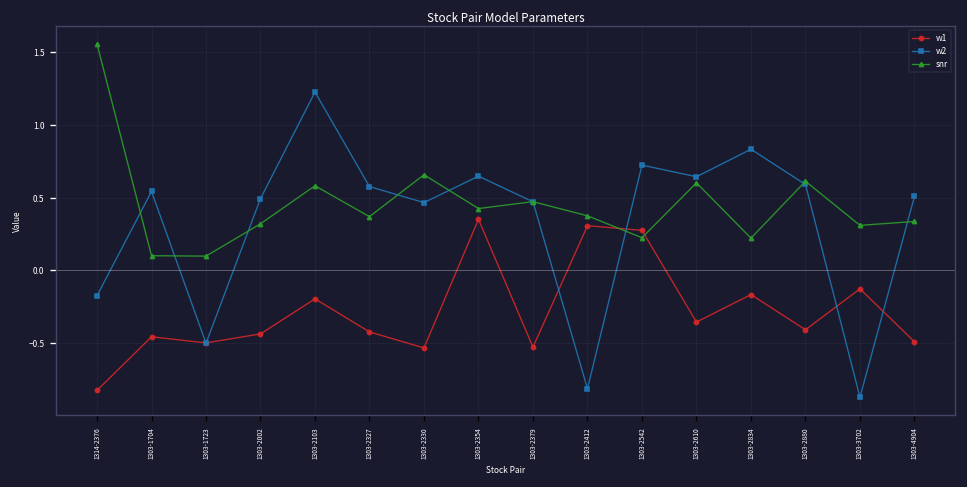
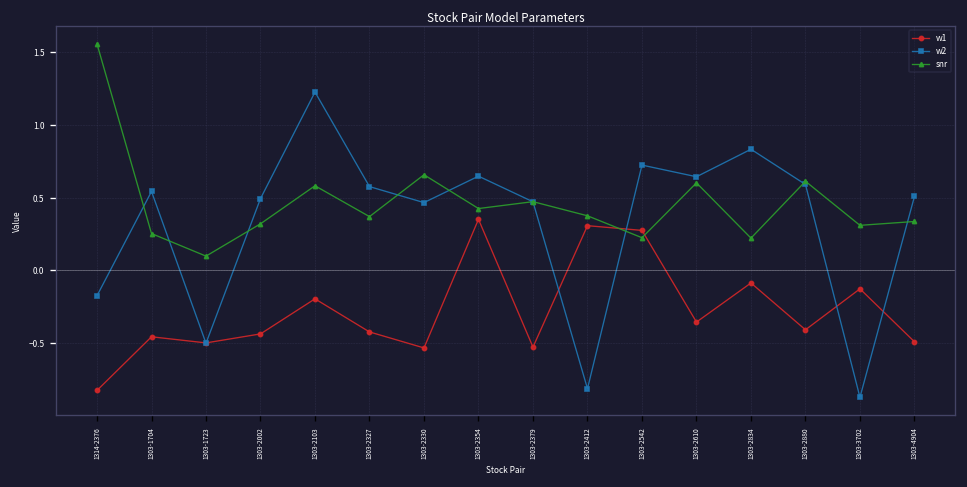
  {
    "w1": {
      "1314-2376": -0.83,
      "1303-1704": -0.46,
      "1303-2002": -0.44,
      "1303-2103": -0.20,
      "1303-2327": -0.42,
      "1303-2330": -0.53,
      "1303-2354": 0.35,
      "1303-2379": -0.53,
      "1303-2412": 0.31,
      "1303-2542": 0.28,
      "1303-2610": -0.36,
-     "1303-2834": -0.17,
+     "1303-2834": -0.09,
      "1303-2880": -0.41,
      "1303-3702": -0.13,
      "1303-4904": -0.49
    },
    "w2": {
      "1314-2376": -0.17,
      "1303-1704": 0.54,
      "1303-2002": 0.49,
      "1303-2103": 1.23,
      "1303-2327": 0.58,
      "1303-2330": 0.47,
      "1303-2354": 0.65,
      "1303-2412": -0.81,
      "1303-2542": 0.72,
      "1303-2610": 0.64,
      "1303-2834": 0.83,
      "1303-2880": 0.59,
      "1303-3702": -0.87,
      "1303-4904": 0.51
    },
    "snr": {
      "1314-2376": 1.56,
-     "1303-1704": 0.10,
+     "1303-1704": 0.25,
      "1303-1723": 0.10,
      "1303-2002": 0.32,
      "1303-2103": 0.58,
      "1303-2327": 0.37,
      "1303-2330": 0.66,
      "1303-2354": 0.43,
      "1303-2412": 0.38,
      "1303-2542": 0.22,
      "1303-2610": 0.60,
      "1303-2834": 0.22,
      "1303-2880": 0.61,
      "1303-3702": 0.31,
      "1303-4904": 0.34
    }
  }
